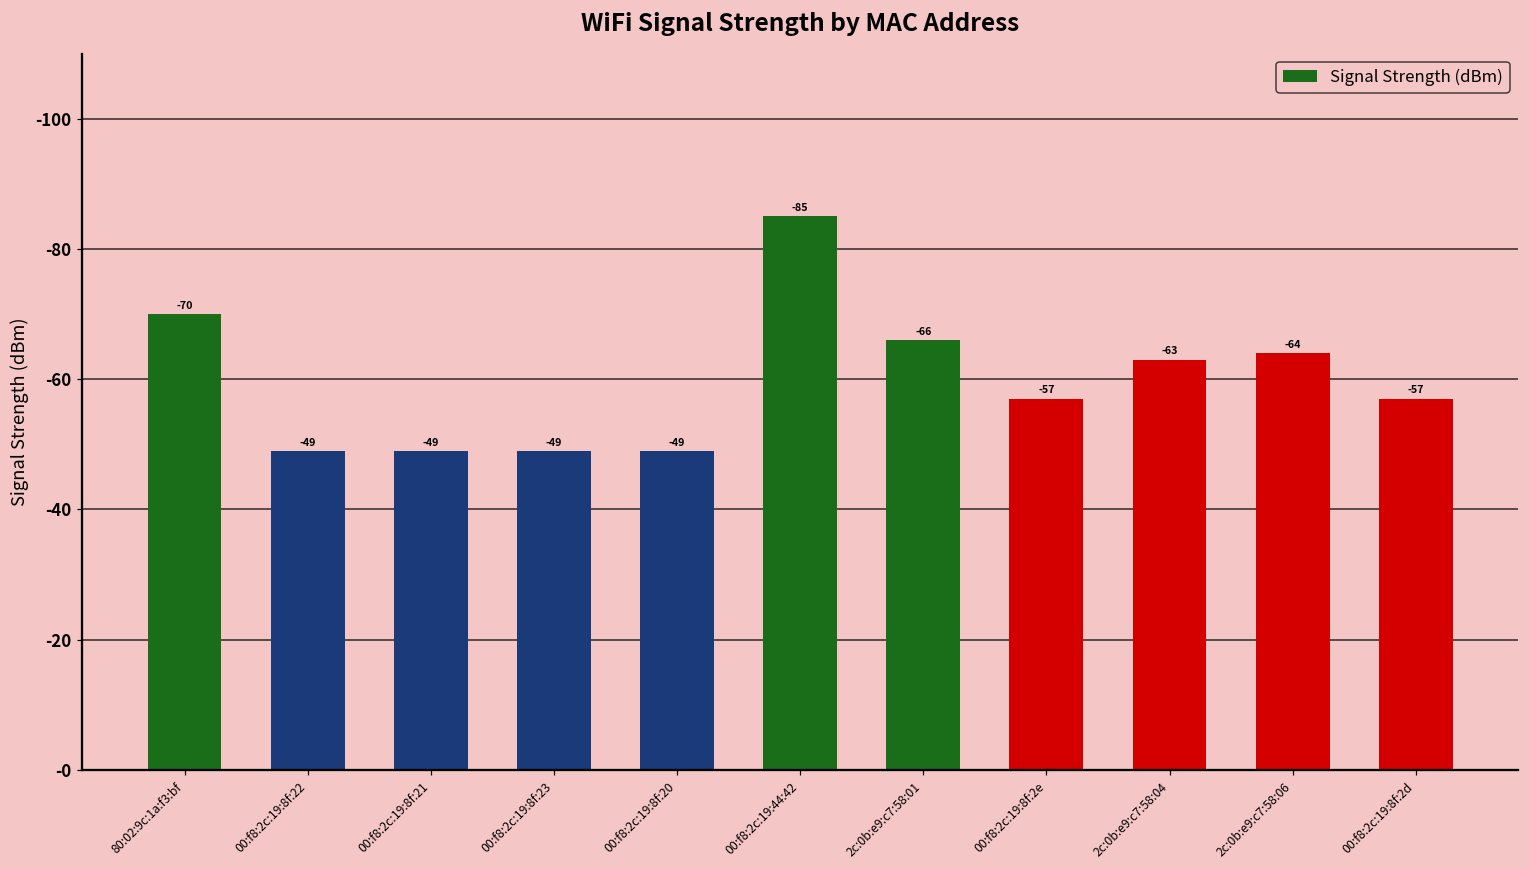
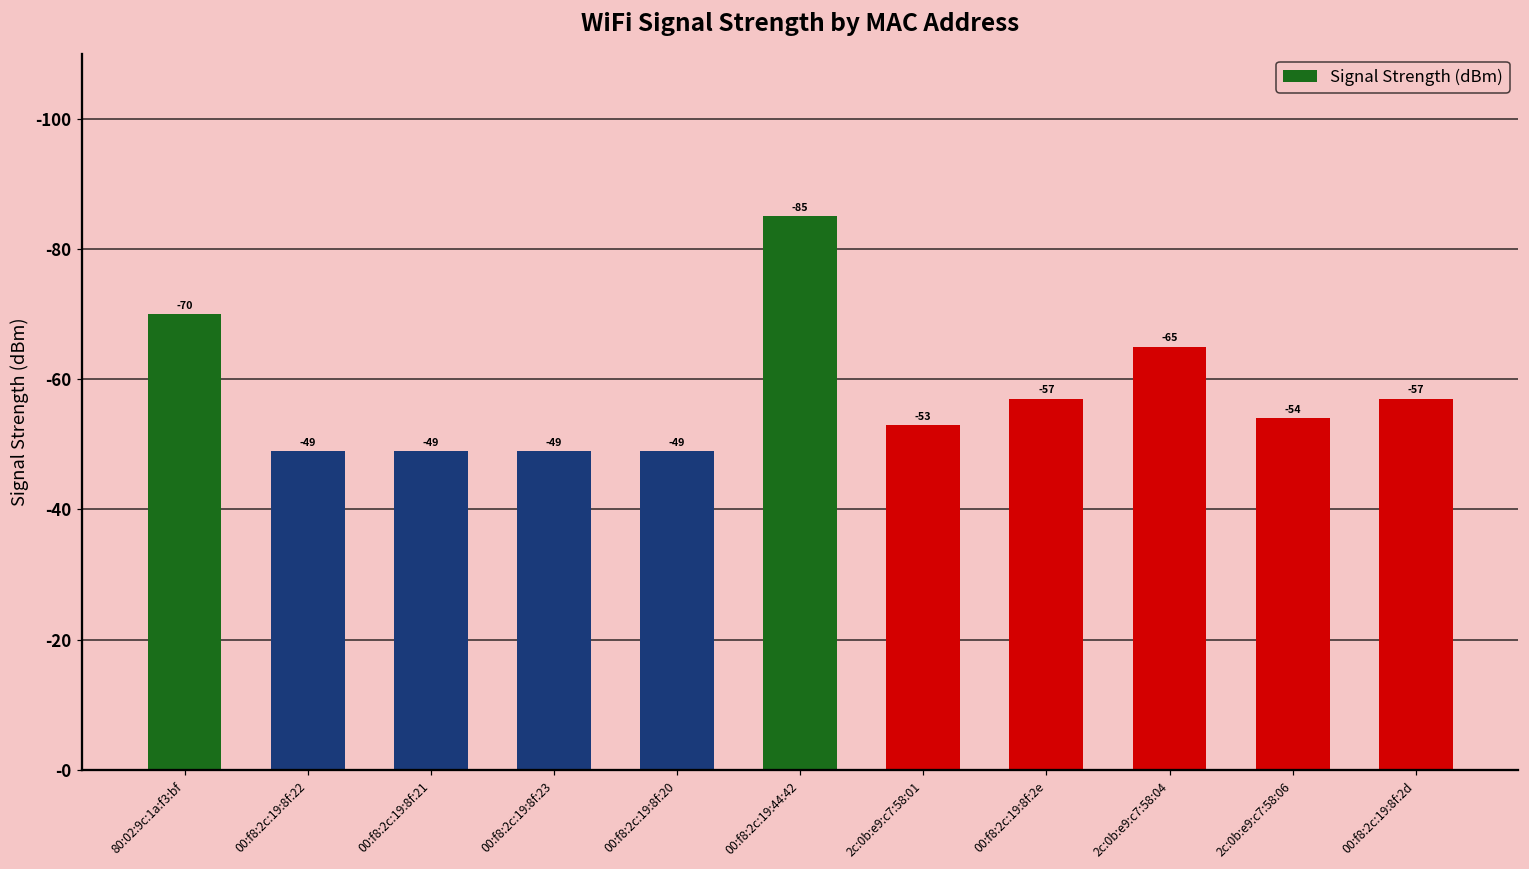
  {
-   "2c:0b:e9:c7:58:01": -66,
-   "2c:0b:e9:c7:58:04": -63,
-   "2c:0b:e9:c7:58:06": -64
+   "2c:0b:e9:c7:58:01": -53,
+   "2c:0b:e9:c7:58:04": -65,
+   "2c:0b:e9:c7:58:06": -54
  }
